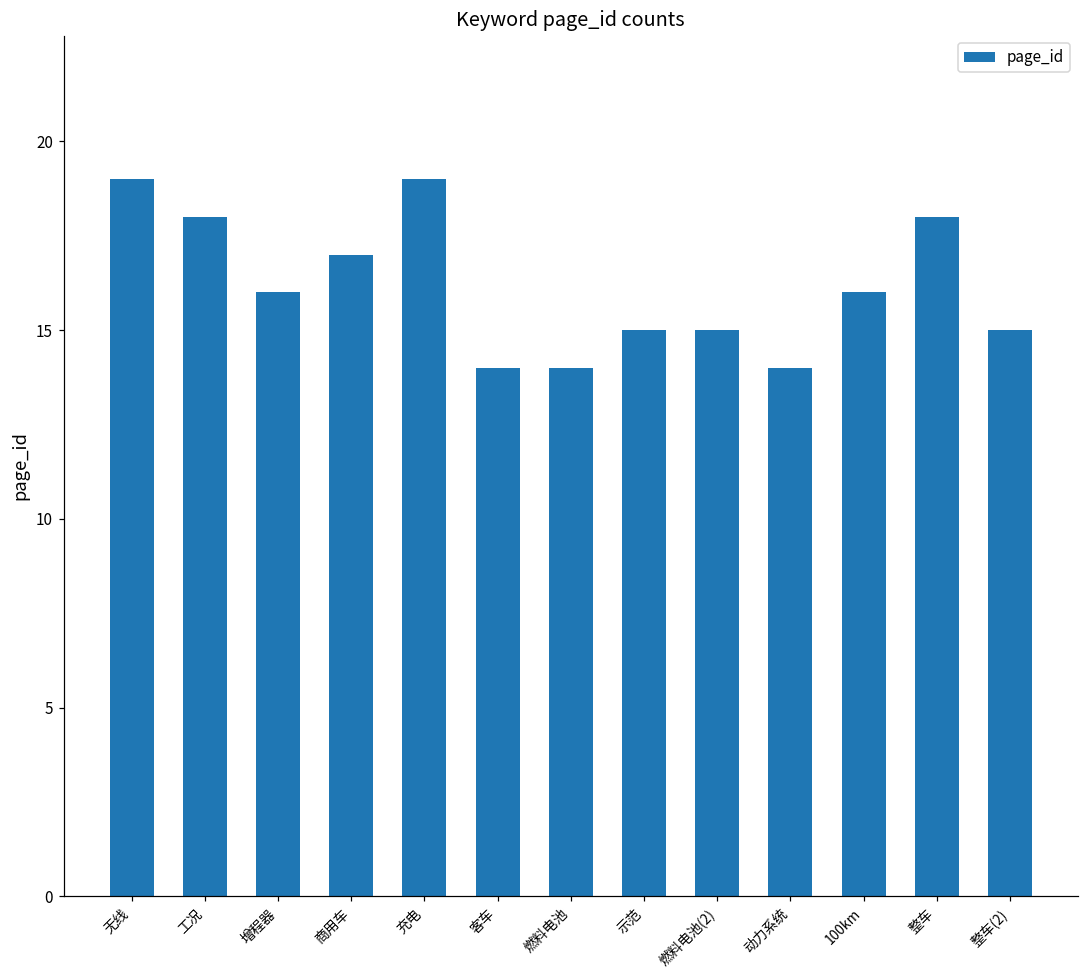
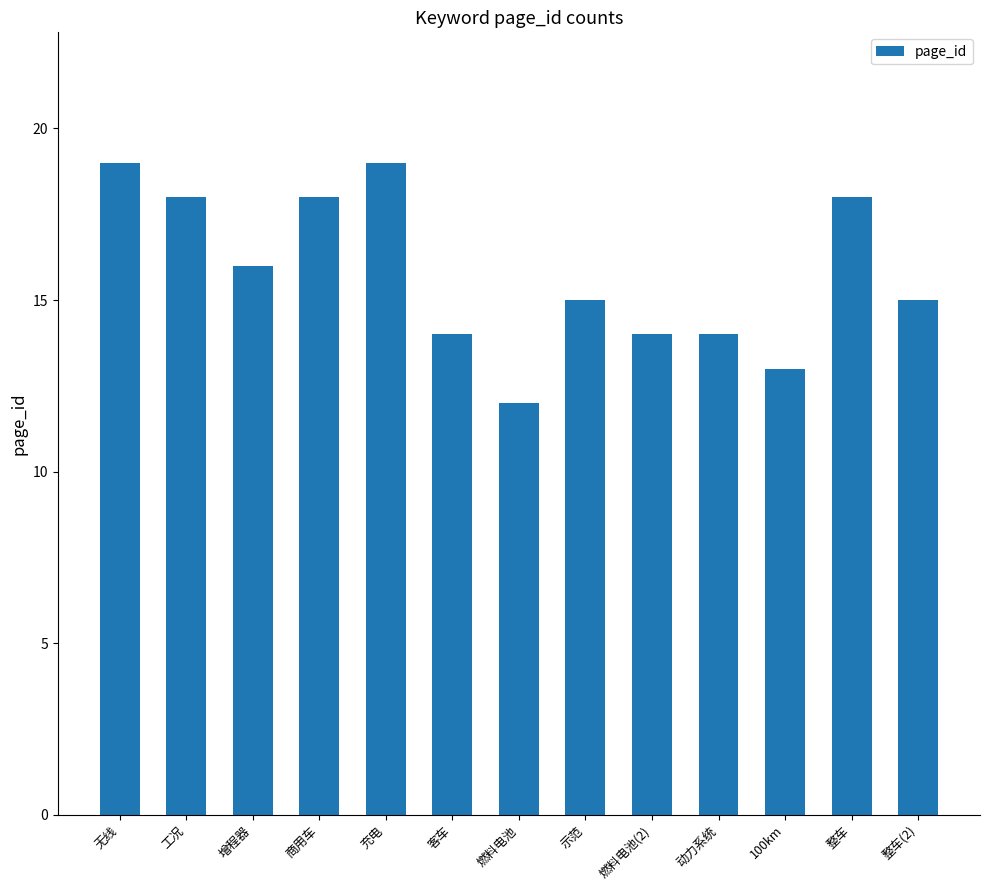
  {
    "无线": 19,
    "工况": 18,
    "增程器": 16,
-   "商用车": 17,
+   "商用车": 18,
    "充电": 19,
    "客车": 14,
-   "燃料电池": 14,
+   "燃料电池": 12,
    "示范": 15,
-   "燃料电池(2)": 15,
+   "燃料电池(2)": 14,
    "动力系统": 14,
-   "100km": 16,
+   "100km": 13,
    "整车": 18,
    "整车(2)": 15
  }
